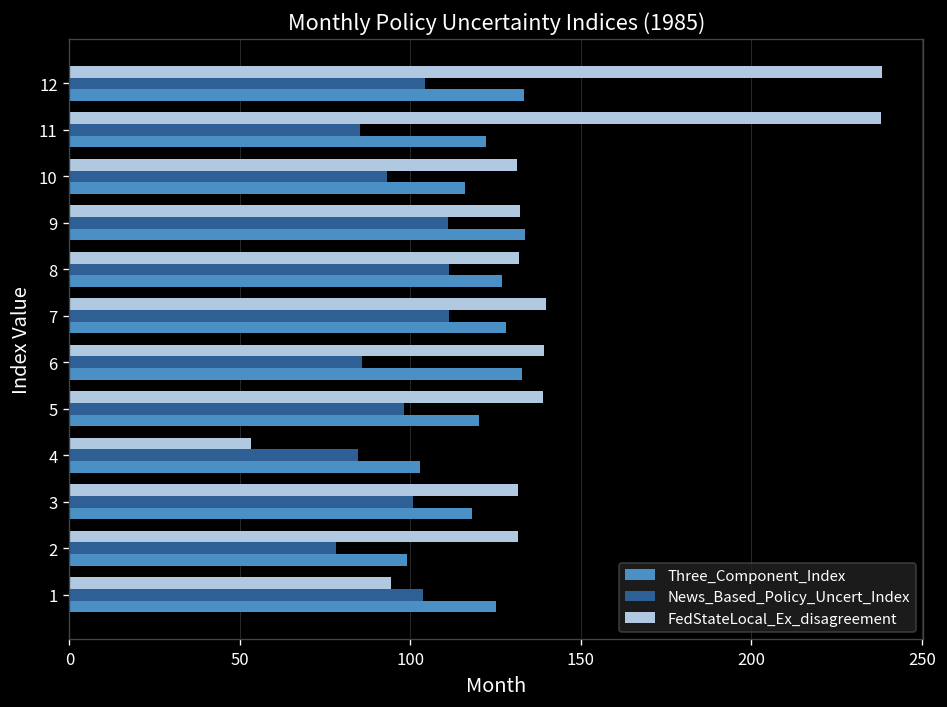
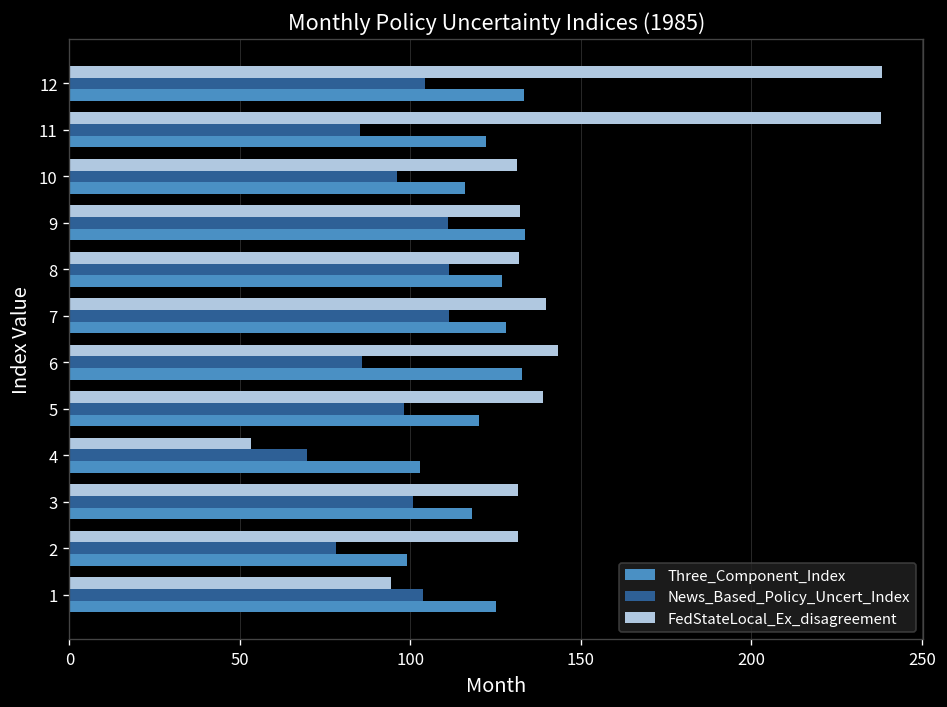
  {
    "Three_Component_Index": {
      "12": 133,
      "11": 122,
      "10": 116,
      "9": 134,
      "8": 127,
      "7": 128,
      "6": 133,
      "5": 120,
      "4": 103,
      "3": 118,
      "2": 99,
      "1": 125
    },
    "News_Based_Policy_Uncert_Index": {
      "12": 104,
      "11": 85,
-     "10": 93,
+     "10": 96,
      "9": 111,
      "8": 111,
      "7": 111,
      "6": 86,
      "5": 98,
-     "4": 85,
+     "4": 70,
      "3": 101,
      "2": 78,
      "1": 104
    },
    "FedStateLocal_Ex_disagreement": {
      "12": 238,
      "11": 238,
      "10": 131,
      "9": 132,
      "8": 132,
      "7": 140,
-     "6": 139,
+     "6": 143,
      "5": 139,
      "4": 53,
      "3": 132,
      "2": 131,
      "1": 94
    }
  }
